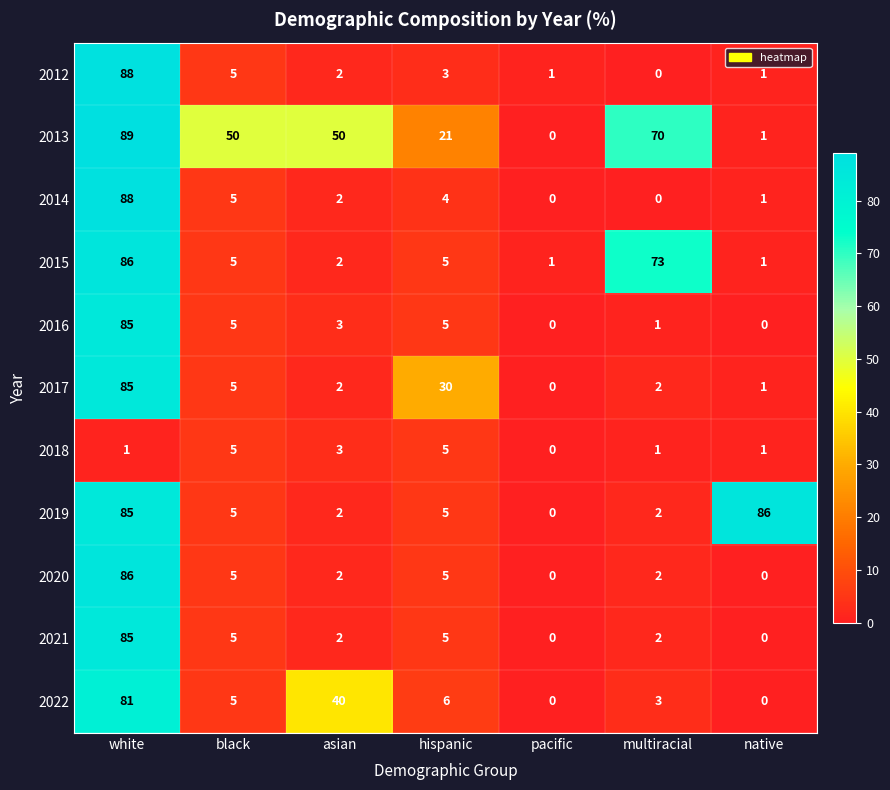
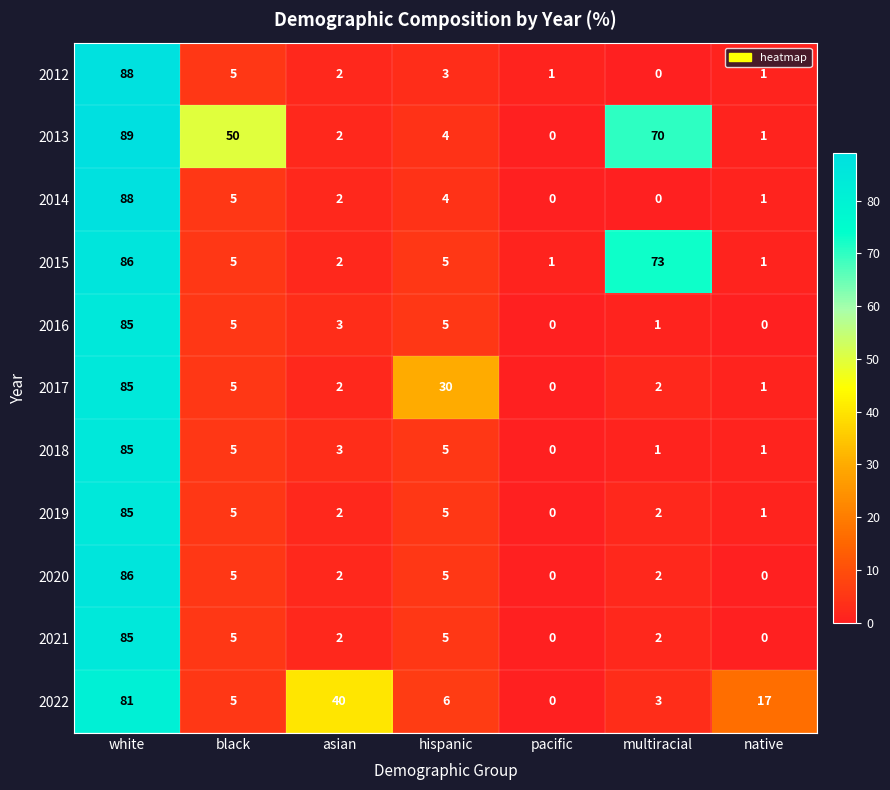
  {
    "2012": {
      "white": 88,
      "black": 5,
      "asian": 2,
      "hispanic": 3,
      "pacific": 1,
      "multiracial": 0,
      "native": 1
    },
    "2013": {
      "white": 89,
      "black": 50,
-     "asian": 50,
-     "hispanic": 21,
+     "asian": 2,
+     "hispanic": 4,
      "pacific": 0,
      "multiracial": 70,
      "native": 1
    },
    "2014": {
      "white": 88,
      "black": 5,
      "asian": 2,
      "hispanic": 4,
      "pacific": 0,
      "multiracial": 0,
      "native": 1
    },
    "2015": {
      "white": 86,
      "black": 5,
      "asian": 2,
      "hispanic": 5,
      "pacific": 1,
      "multiracial": 73,
      "native": 1
    },
    "2016": {
      "white": 85,
      "black": 5,
      "asian": 3,
      "hispanic": 5,
      "pacific": 0,
      "multiracial": 1,
      "native": 0
    },
    "2017": {
      "white": 85,
      "black": 5,
      "asian": 2,
      "hispanic": 30,
      "pacific": 0,
      "multiracial": 2,
      "native": 1
    },
    "2018": {
-     "white": 1,
+     "white": 85,
      "black": 5,
      "asian": 3,
      "hispanic": 5,
      "pacific": 0,
      "multiracial": 1,
      "native": 1
    },
    "2019": {
      "white": 85,
      "black": 5,
      "asian": 2,
      "hispanic": 5,
      "pacific": 0,
      "multiracial": 2,
-     "native": 86
+     "native": 1
    },
    "2020": {
      "white": 86,
      "black": 5,
      "asian": 2,
      "hispanic": 5,
      "pacific": 0,
      "multiracial": 2,
      "native": 0
    },
    "2021": {
      "white": 85,
      "black": 5,
      "asian": 2,
      "hispanic": 5,
      "pacific": 0,
      "multiracial": 2,
      "native": 0
    },
    "2022": {
      "white": 81,
      "black": 5,
      "asian": 40,
      "hispanic": 6,
      "pacific": 0,
      "multiracial": 3,
-     "native": 0
+     "native": 17
    }
  }
